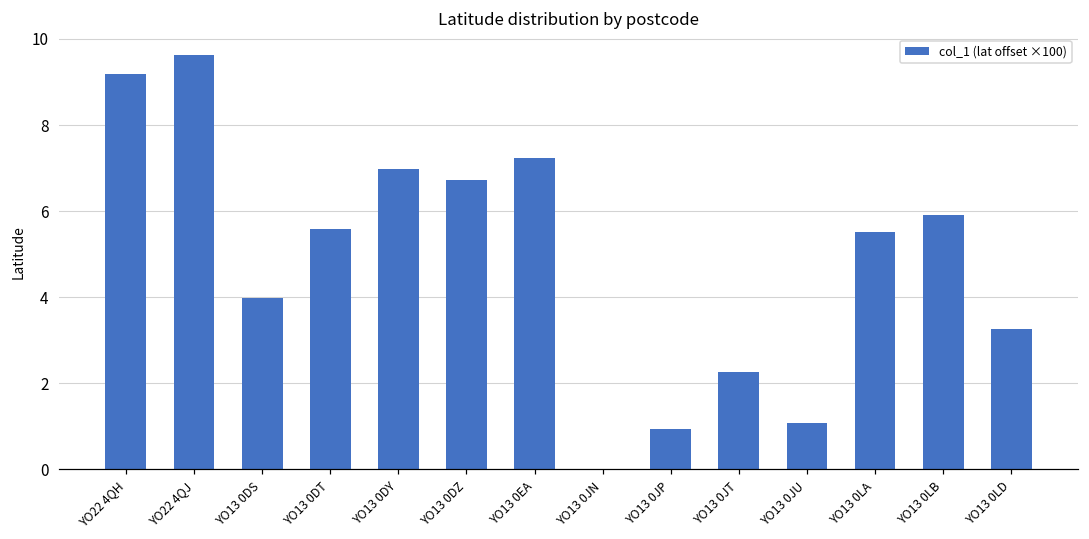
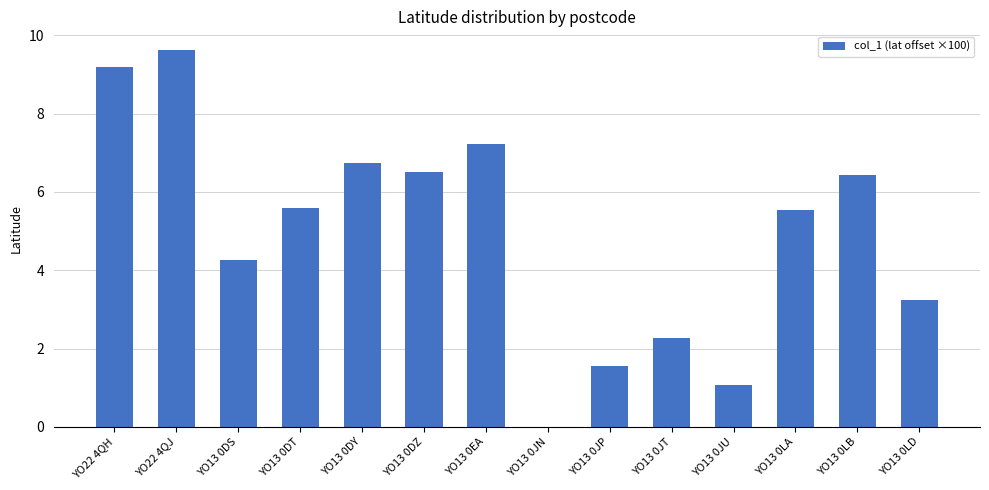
  {
    "YO22 4QH": 9.2,
    "YO22 4QJ": 9.6,
-   "YO13 0DS": 4.0,
+   "YO13 0DS": 4.3,
    "YO13 0DT": 5.6,
-   "YO13 0DY": 7.0,
-   "YO13 0DZ": 6.7,
+   "YO13 0DY": 6.8,
+   "YO13 0DZ": 6.5,
    "YO13 0EA": 7.2,
    "YO13 0JN": 0.0,
-   "YO13 0JP": 0.9,
+   "YO13 0JP": 1.5,
    "YO13 0JT": 2.3,
    "YO13 0JU": 1.1,
    "YO13 0LA": 5.5,
-   "YO13 0LB": 5.9,
+   "YO13 0LB": 6.4,
    "YO13 0LD": 3.3
  }
